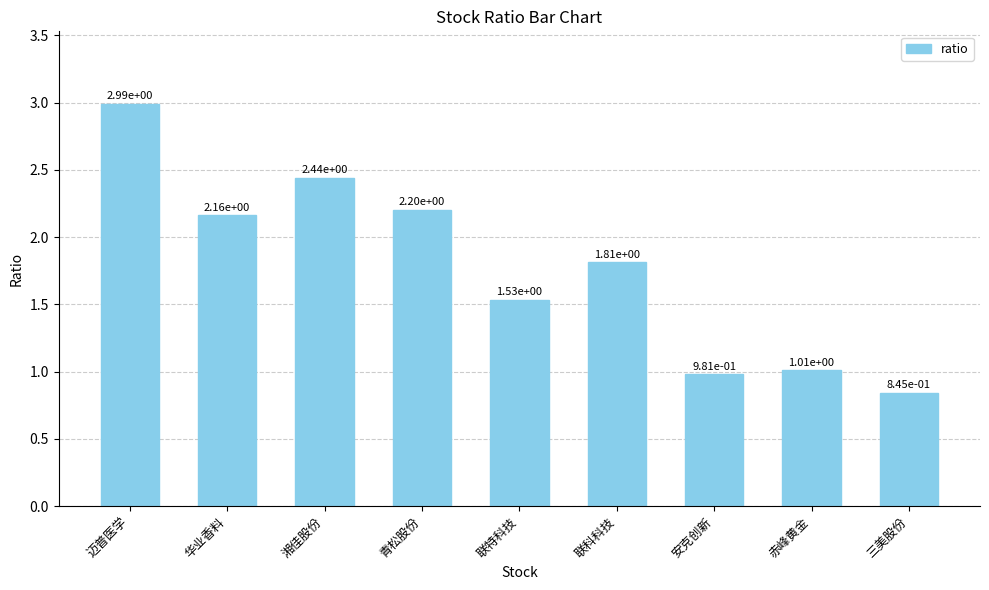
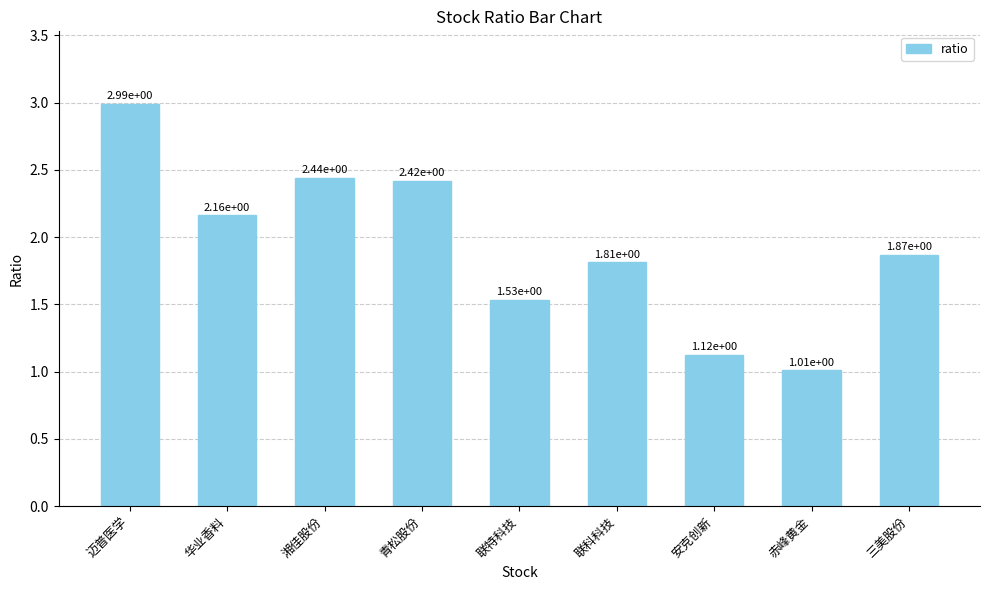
  {
    "迈普医学": "2.99e+00",
    "华业香料": "2.16e+00",
    "湘佳股份": "2.44e+00",
-   "青松股份": "2.20e+00",
+   "青松股份": "2.42e+00",
    "联特科技": "1.53e+00",
    "联科科技": "1.81e+00",
-   "安克创新": "9.81e-01",
+   "安克创新": "1.12e+00",
    "赤峰黄金": "1.01e+00",
-   "三美股份": "8.45e-01"
+   "三美股份": "1.87e+00"
  }
